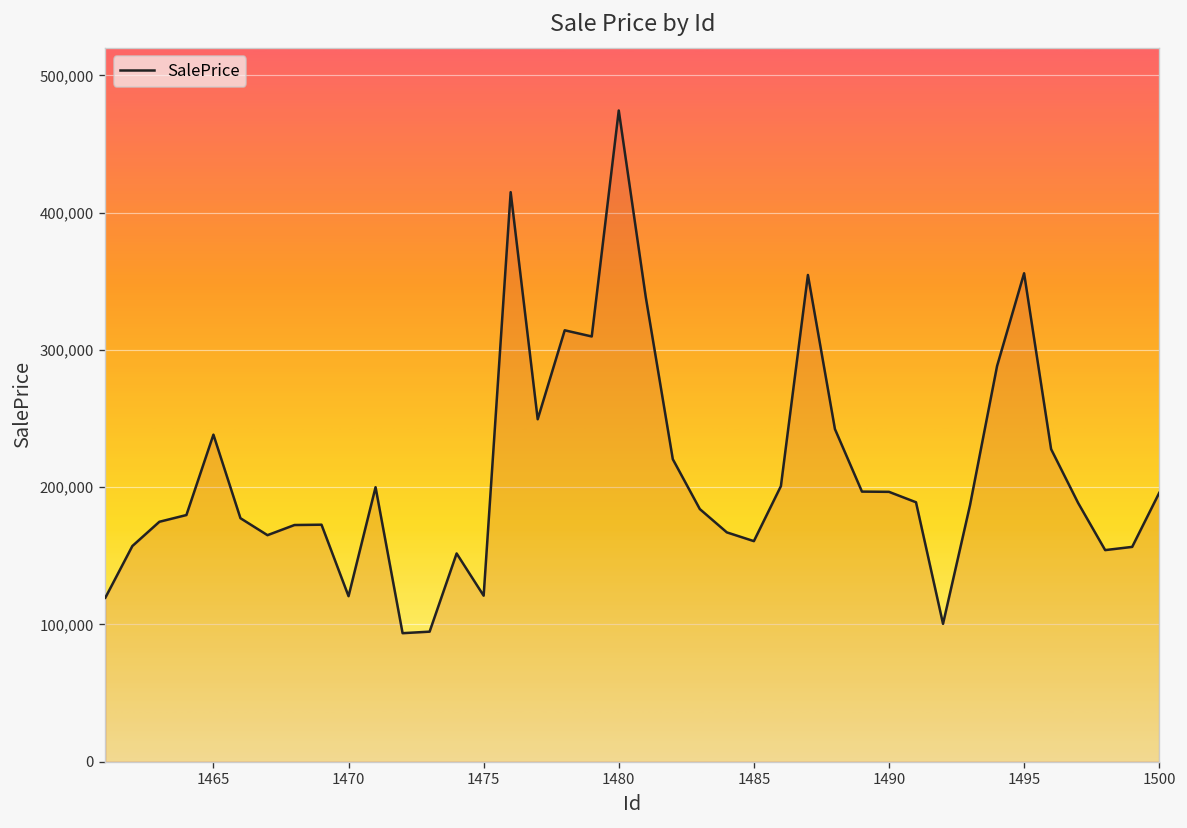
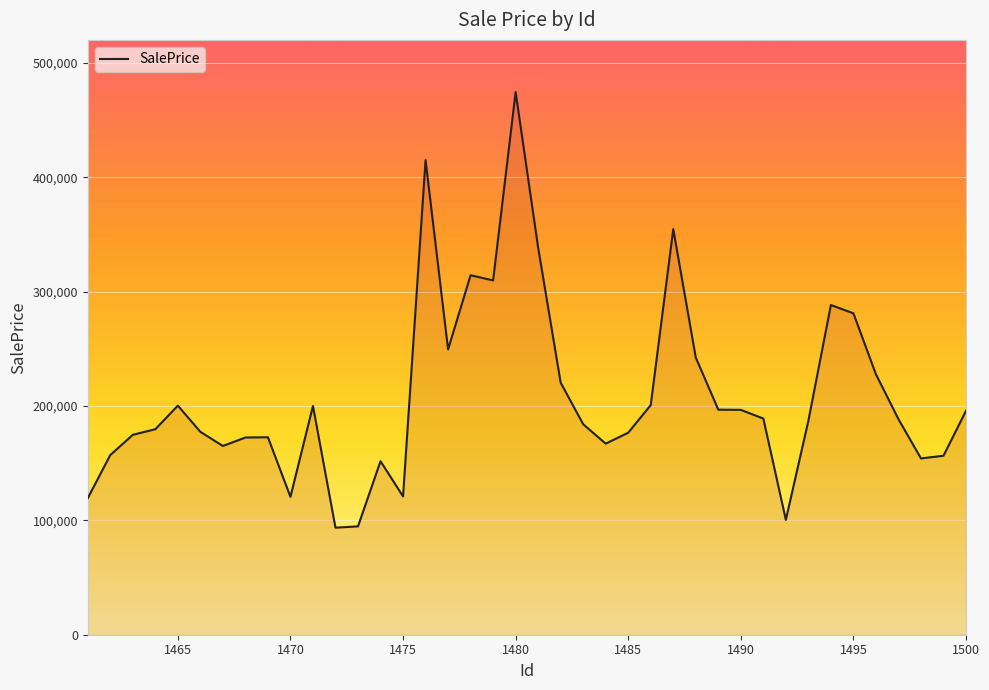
  {
-   "1465": "238,000",
+   "1465": "200,000",
    "1470": "121,000",
    "1475": "121,000",
    "1480": "474,000",
-   "1485": "161,000",
+   "1485": "177,000",
    "1490": "197,000",
-   "1495": "356,000",
+   "1495": "281,000",
    "1500": "196,000"
  }
